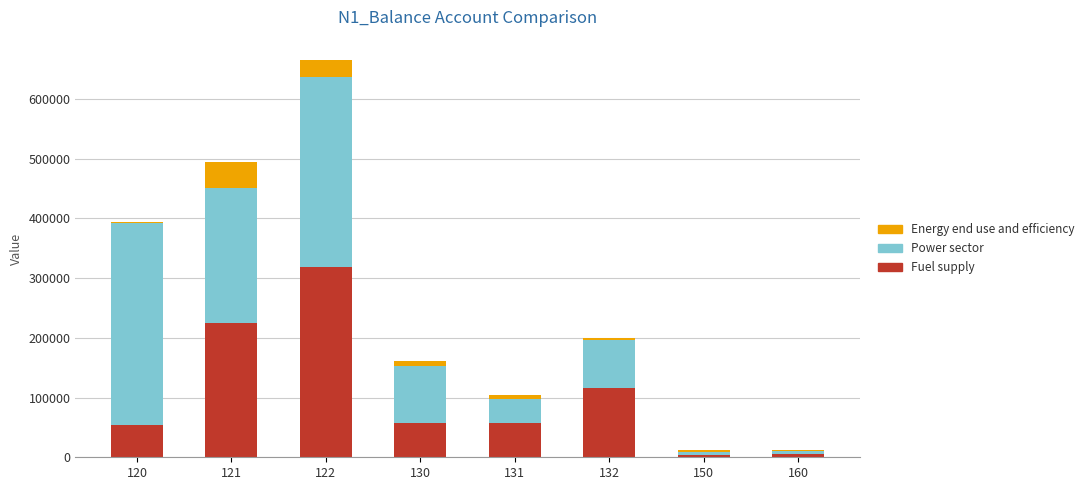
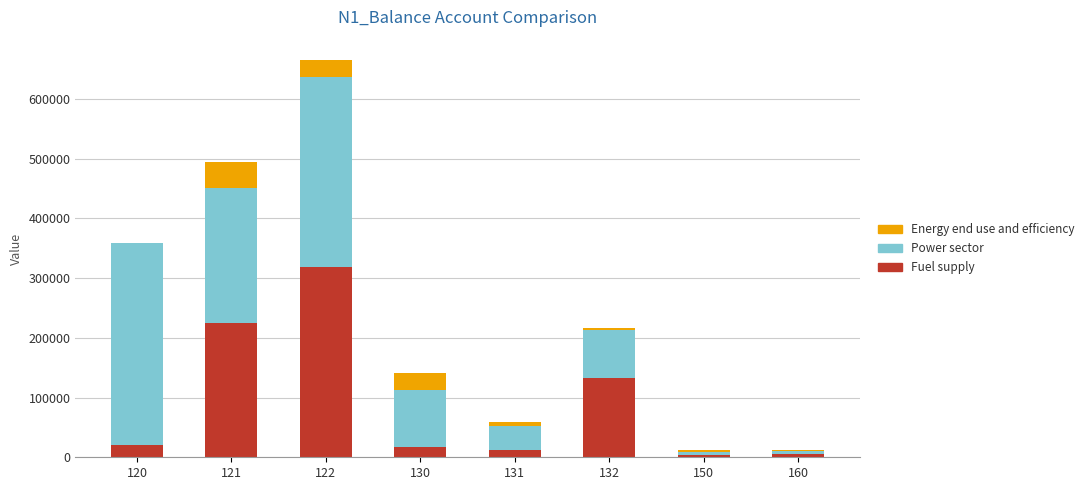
  {
    "Fuel supply": {
-     "120": 50000,
+     "120": 20000,
      "121": 220000,
      "122": 320000,
-     "130": 60000,
-     "131": 60000,
-     "132": 120000,
+     "130": 20000,
+     "131": 10000,
+     "132": 130000,
      "160": 10000
    },
    "Power sector": {
      "120": 340000,
      "121": 230000,
      "122": 320000,
      "130": 100000,
      "131": 40000,
      "132": 80000,
      "150": 10000,
      "160": 0
    },
    "Energy end use and efficiency": {
      "121": 40000,
      "122": 30000,
-     "130": 10000,
+     "130": 30000,
      "131": 10000
    }
  }
